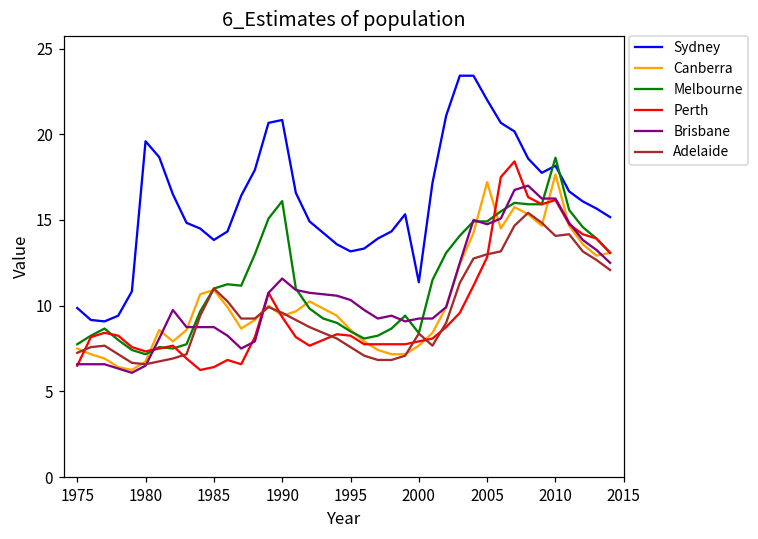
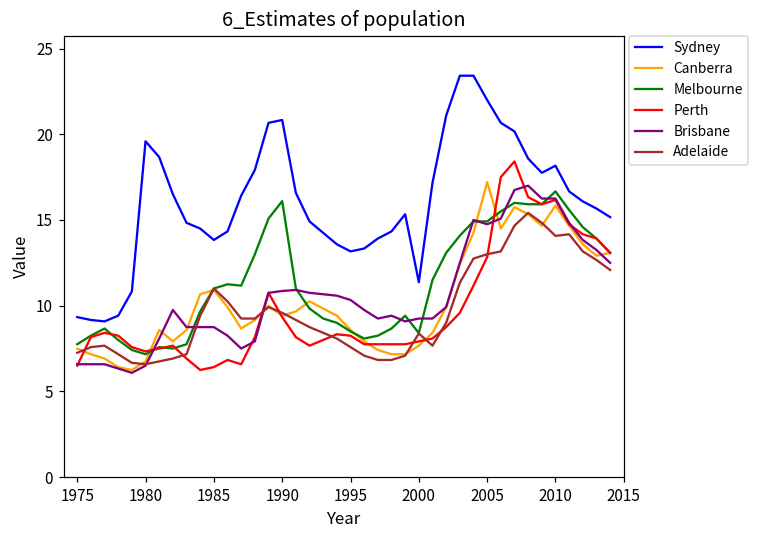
  {
    "Sydney": {
-     "1975": 9.9,
+     "1975": 9.3,
      "1980": 19.6,
      "1985": 13.8,
      "1990": 20.8,
      "1995": 13.2,
      "2000": 11.4,
      "2005": 22.0,
      "2010": 18.2
    },
    "Canberra": {
      "1975": 7.5,
      "1980": 6.8,
      "2000": 7.7,
      "2005": 17.2,
-     "2010": 17.7
+     "2010": 15.8
    },
    "Melbourne": {
      "1975": 7.8,
      "1980": 7.2,
      "1990": 16.1,
      "2005": 14.9,
-     "2010": 18.6
+     "2010": 16.7
    },
    "Perth": {
      "1980": 7.3,
      "1985": 6.4,
      "1995": 8.3,
      "2000": 7.9,
      "2005": 12.8
    },
    "Brisbane": {
      "1985": 8.8,
-     "1990": 11.6,
+     "1990": 10.9,
      "1995": 10.3,
      "2000": 9.3,
      "2005": 14.8
    },
    "Adelaide": {
      "1975": 7.3,
      "1990": 9.6,
      "1995": 7.6,
      "2005": 13.0,
      "2010": 14.1
    }
  }
